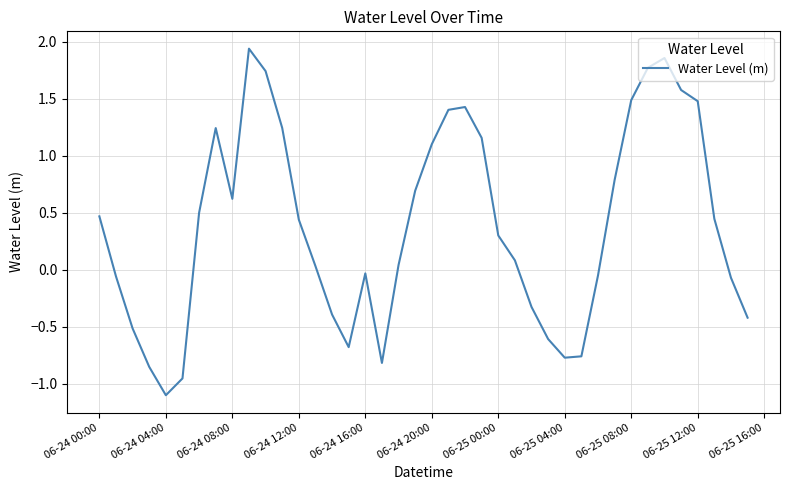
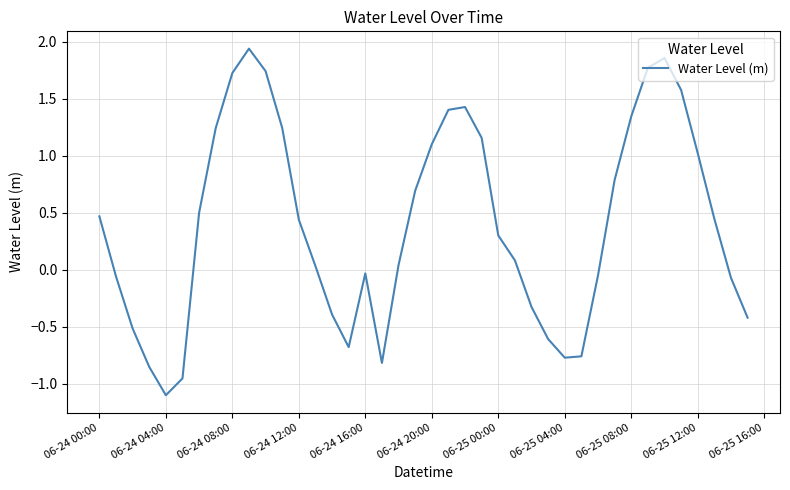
  {
    "06-24 00:00": 0.47,
    "06-24 04:00": -1.10,
-   "06-24 08:00": 0.62,
+   "06-24 08:00": 1.72,
    "06-24 12:00": 0.44,
    "06-24 16:00": -0.03,
    "06-24 20:00": 1.10,
    "06-25 00:00": 0.30,
    "06-25 04:00": -0.77,
-   "06-25 08:00": 1.49,
-   "06-25 12:00": 1.48
+   "06-25 08:00": 1.34,
+   "06-25 12:00": 1.02
  }
